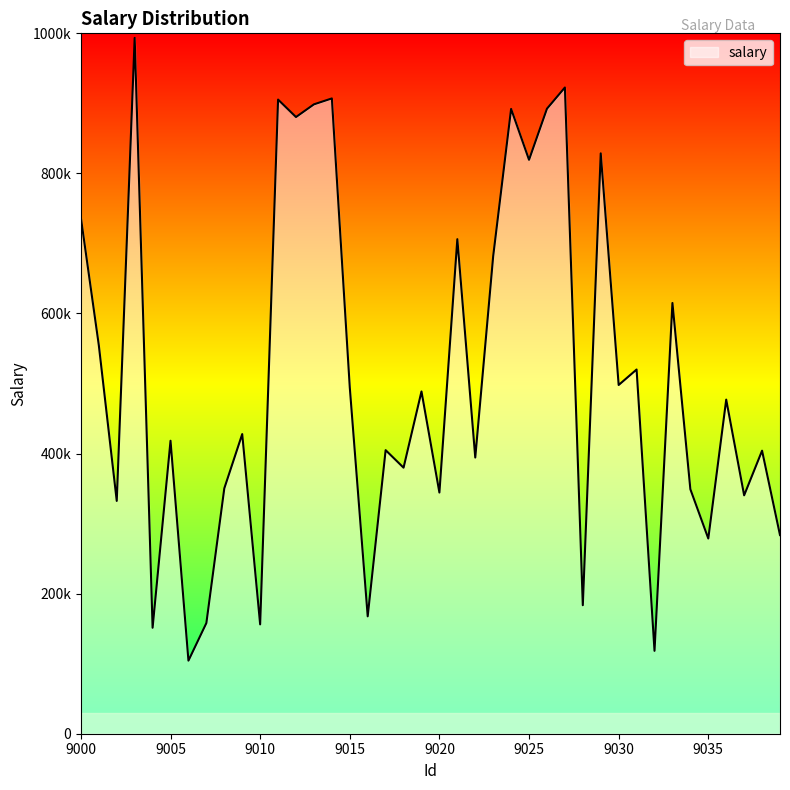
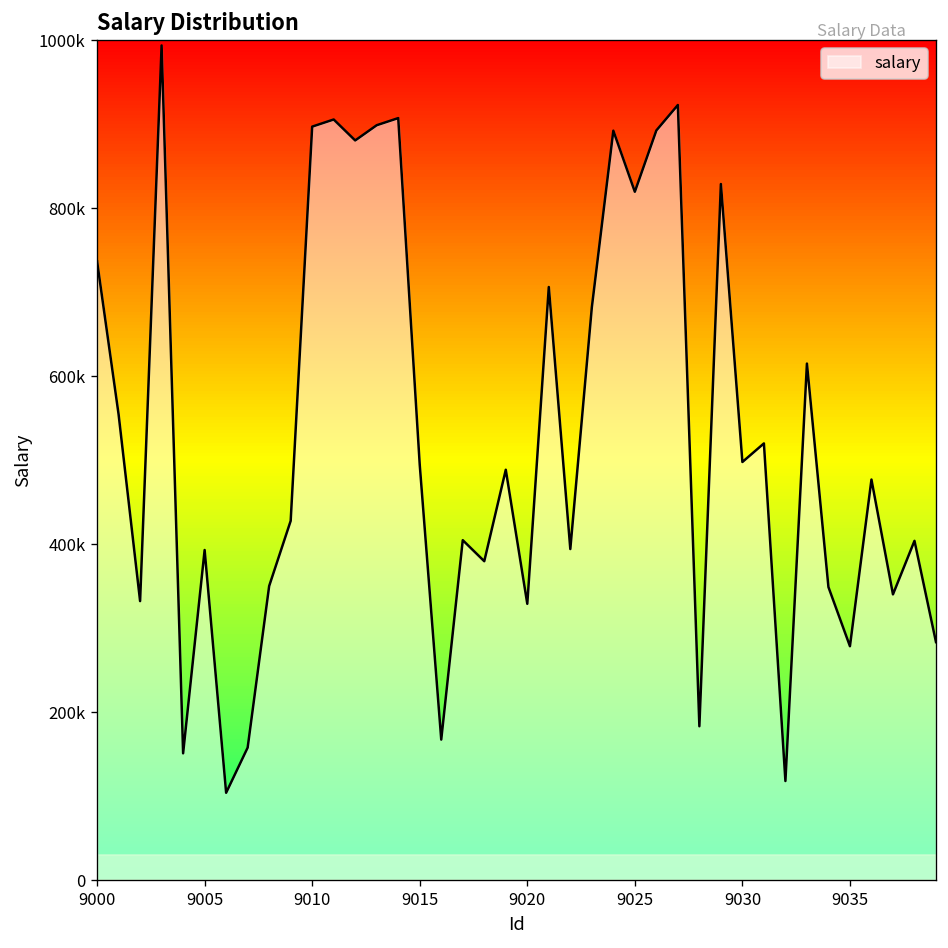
  {
    "9000": 740000,
-   "9005": 420000,
-   "9010": 160000,
+   "9005": 390000,
+   "9010": 900000,
    "9015": 490000,
-   "9020": 340000,
+   "9020": 330000,
    "9025": 820000,
    "9030": 500000,
    "9035": 280000
  }
